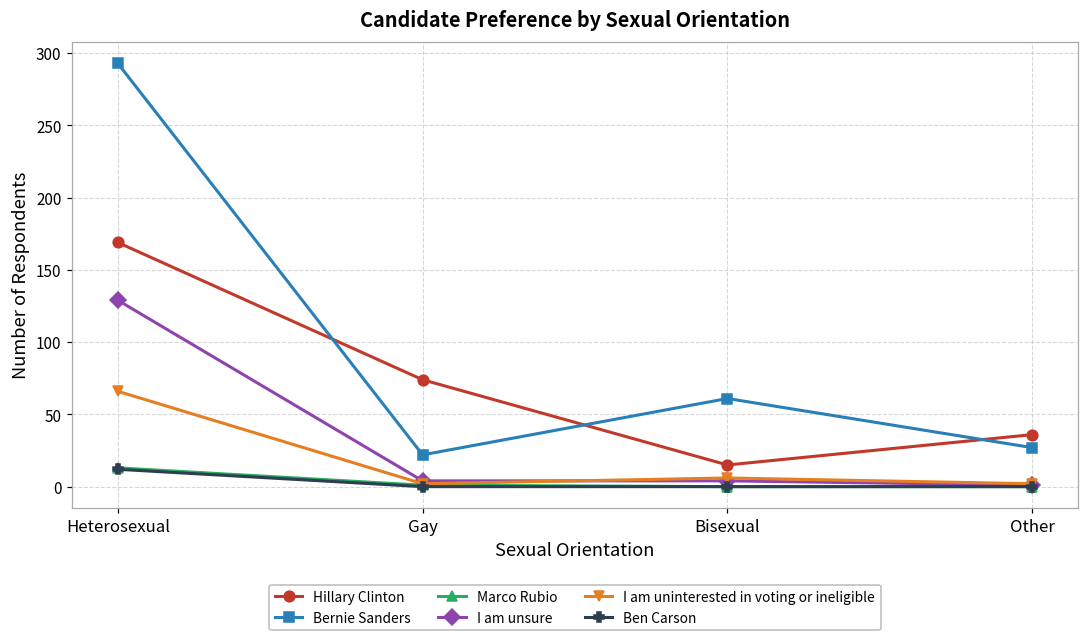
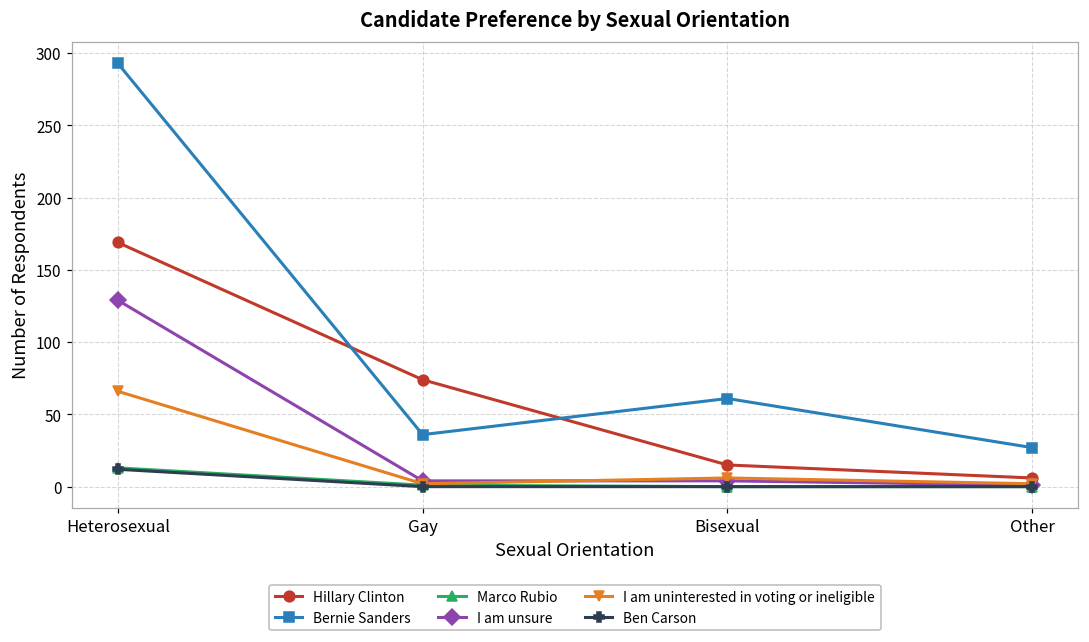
  {
    "Hillary Clinton": {
      "Heterosexual": 169,
      "Gay": 74,
      "Bisexual": 15,
-     "Other": 36
+     "Other": 6
    },
    "Bernie Sanders": {
      "Heterosexual": 293,
-     "Gay": 22,
+     "Gay": 36,
      "Bisexual": 61,
      "Other": 27
    },
    "I am unsure": {
      "Heterosexual": 129,
      "Gay": 4,
      "Bisexual": 4
    },
    "I am uninterested in voting or ineligible": {
      "Heterosexual": 66,
      "Bisexual": 6
    }
  }
